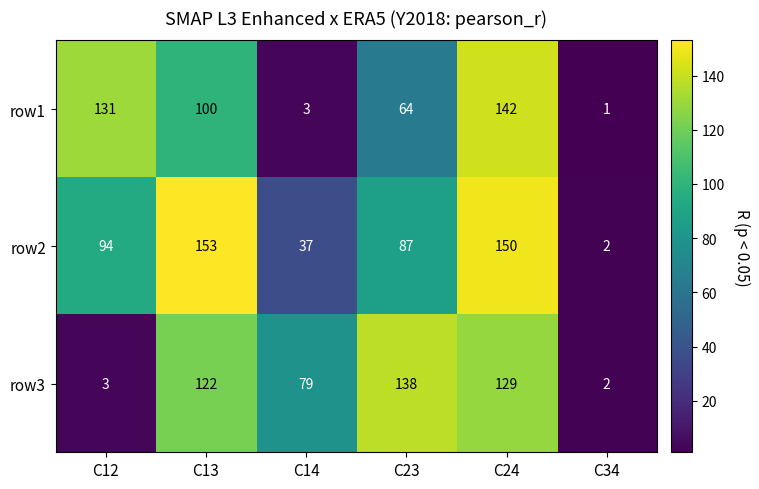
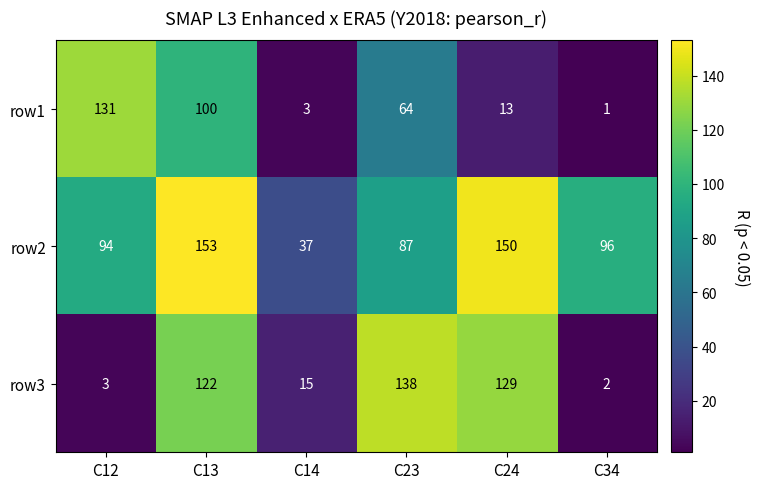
  {
    "row1": {
      "C12": 131,
      "C13": 100,
      "C14": 3,
      "C23": 64,
-     "C24": 142,
+     "C24": 13,
      "C34": 1
    },
    "row2": {
      "C12": 94,
      "C13": 153,
      "C14": 37,
      "C23": 87,
      "C24": 150,
-     "C34": 2
+     "C34": 96
    },
    "row3": {
      "C12": 3,
      "C13": 122,
-     "C14": 79,
+     "C14": 15,
      "C23": 138,
      "C24": 129,
      "C34": 2
    }
  }
